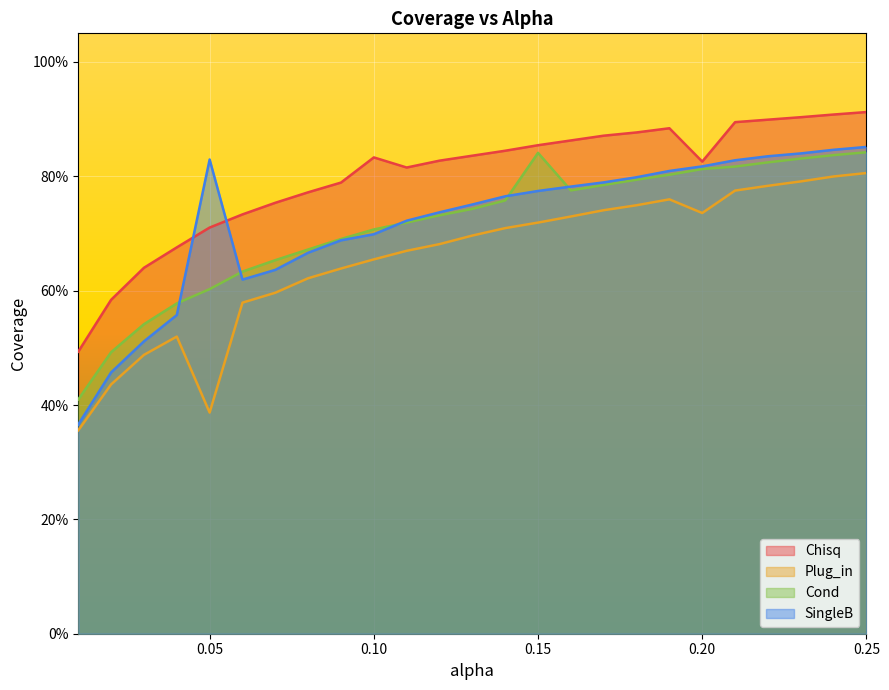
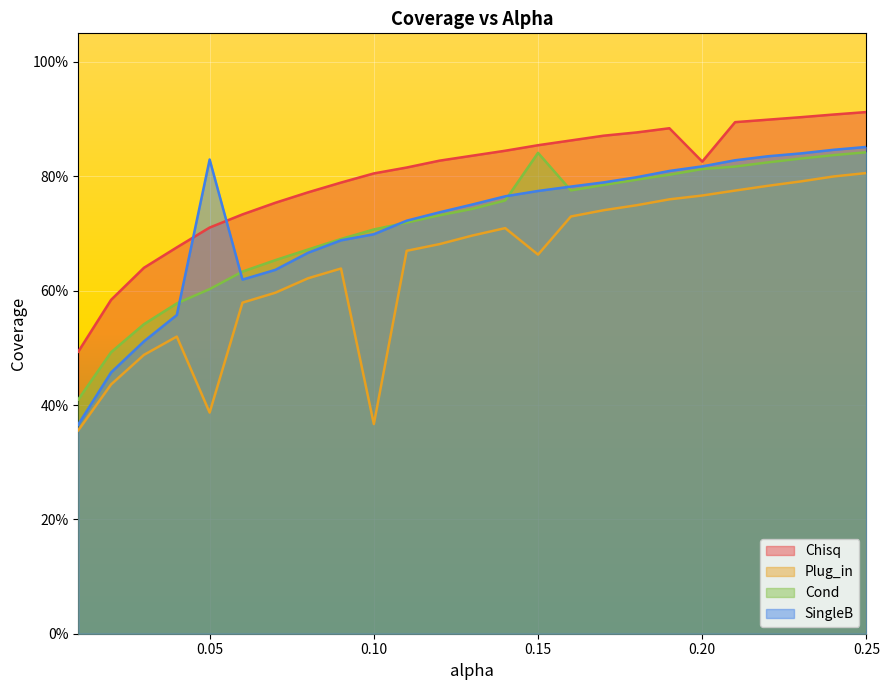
  {
    "Chisq": {
      "0.05": "71%",
-     "0.10": "83%",
+     "0.10": "81%",
      "0.15": "85%",
      "0.20": "83%",
      "0.25": "91%"
    },
    "Plug_in": {
      "0.05": "39%",
-     "0.10": "65%",
-     "0.15": "72%",
-     "0.20": "74%",
+     "0.10": "37%",
+     "0.15": "66%",
+     "0.20": "77%",
      "0.25": "81%"
    },
    "Cond": {
      "0.05": "60%",
      "0.10": "71%",
      "0.15": "84%",
      "0.20": "81%",
      "0.25": "84%"
    },
    "SingleB": {
      "0.05": "83%",
      "0.10": "70%",
      "0.15": "77%",
      "0.20": "82%",
      "0.25": "85%"
    }
  }
